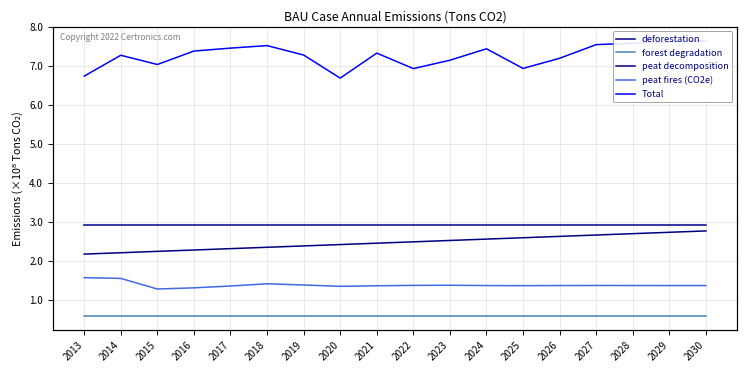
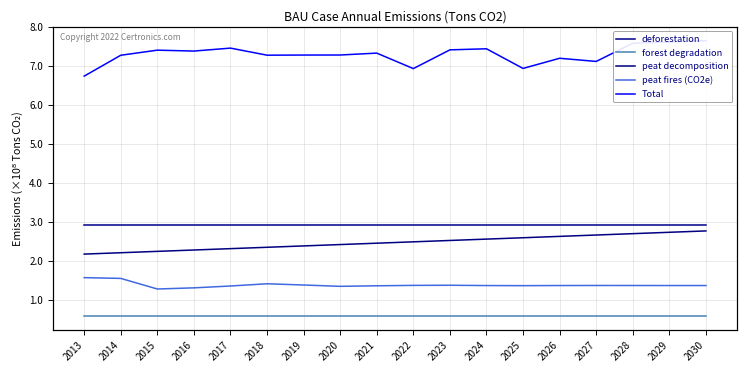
  {
    "Total": {
      "2013": 6.7,
      "2014": 7.3,
-     "2015": 7.0,
+     "2015": 7.4,
      "2016": 7.4,
      "2017": 7.5,
-     "2018": 7.5,
+     "2018": 7.3,
      "2019": 7.3,
-     "2020": 6.7,
+     "2020": 7.3,
      "2021": 7.3,
      "2022": 6.9,
-     "2023": 7.1,
+     "2023": 7.4,
      "2024": 7.4,
      "2025": 6.9,
      "2026": 7.2,
-     "2027": 7.5
+     "2027": 7.1
    }
  }
